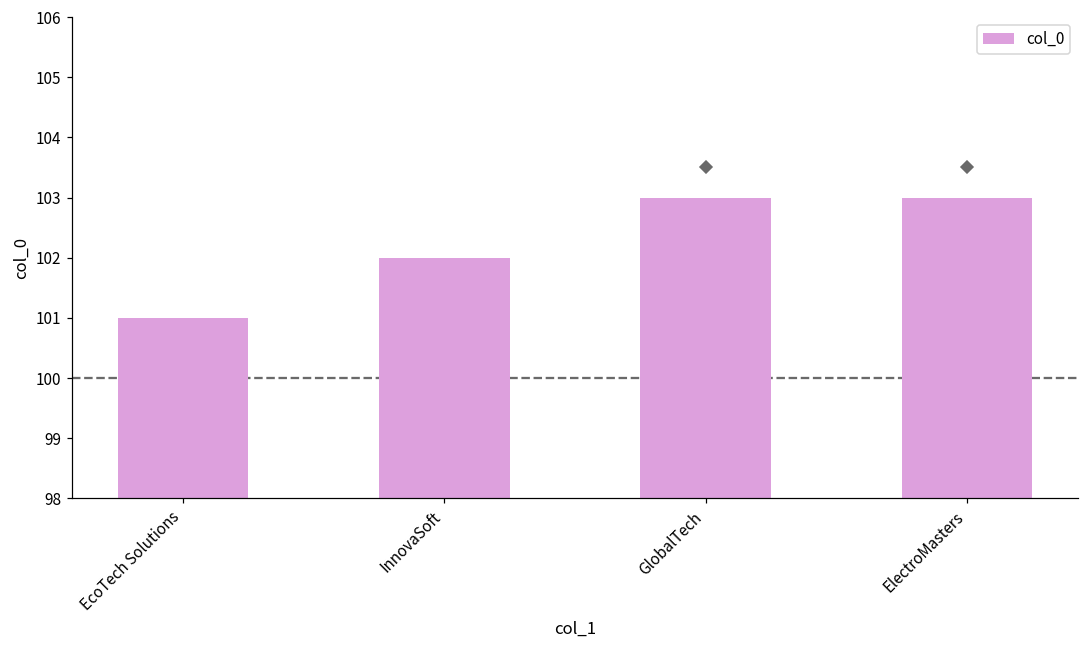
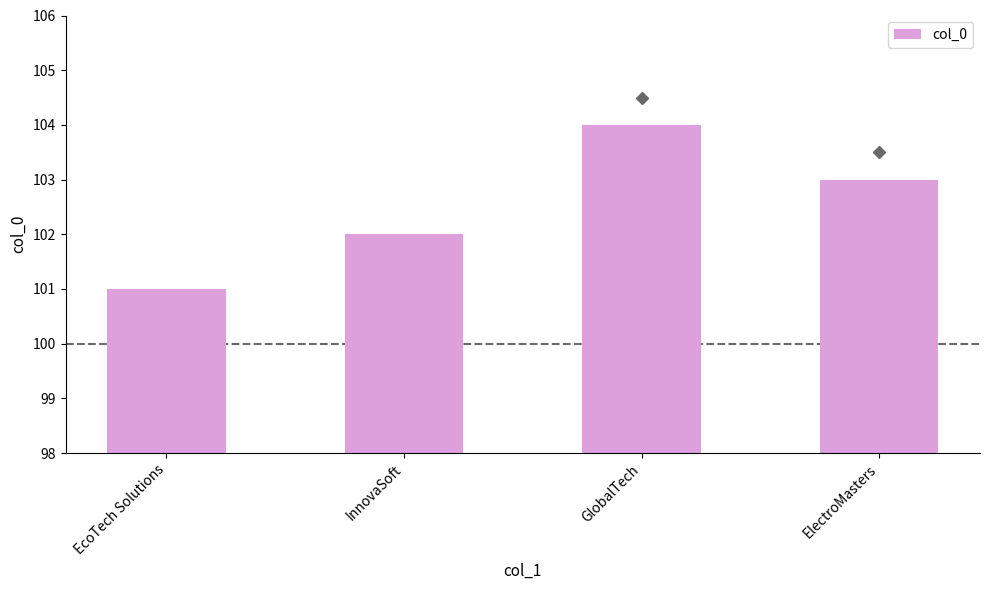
  {
    "col_0": {
      "EcoTech Solutions": 101,
      "InnovaSoft": 102,
-     "GlobalTech": 103,
+     "GlobalTech": 104,
      "ElectroMasters": 103
    }
  }
